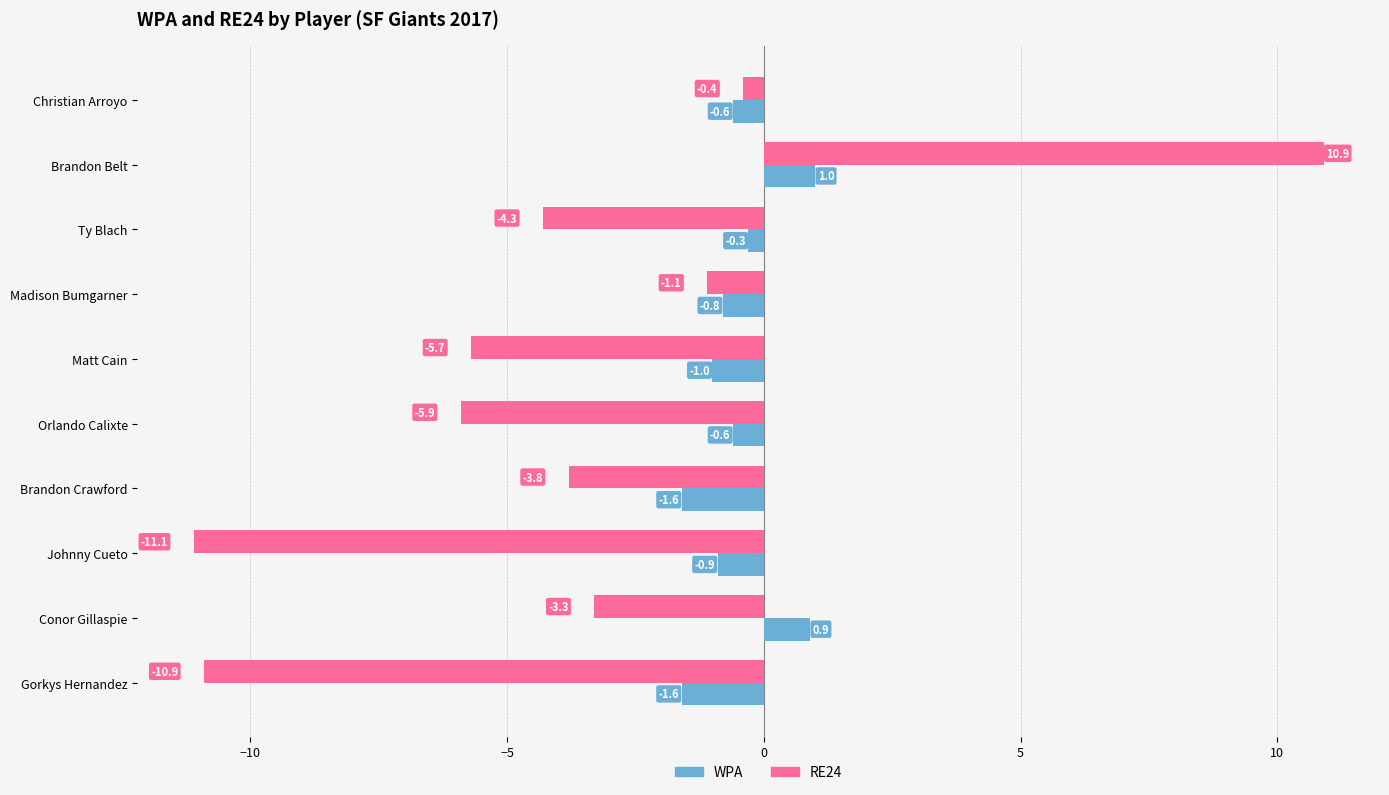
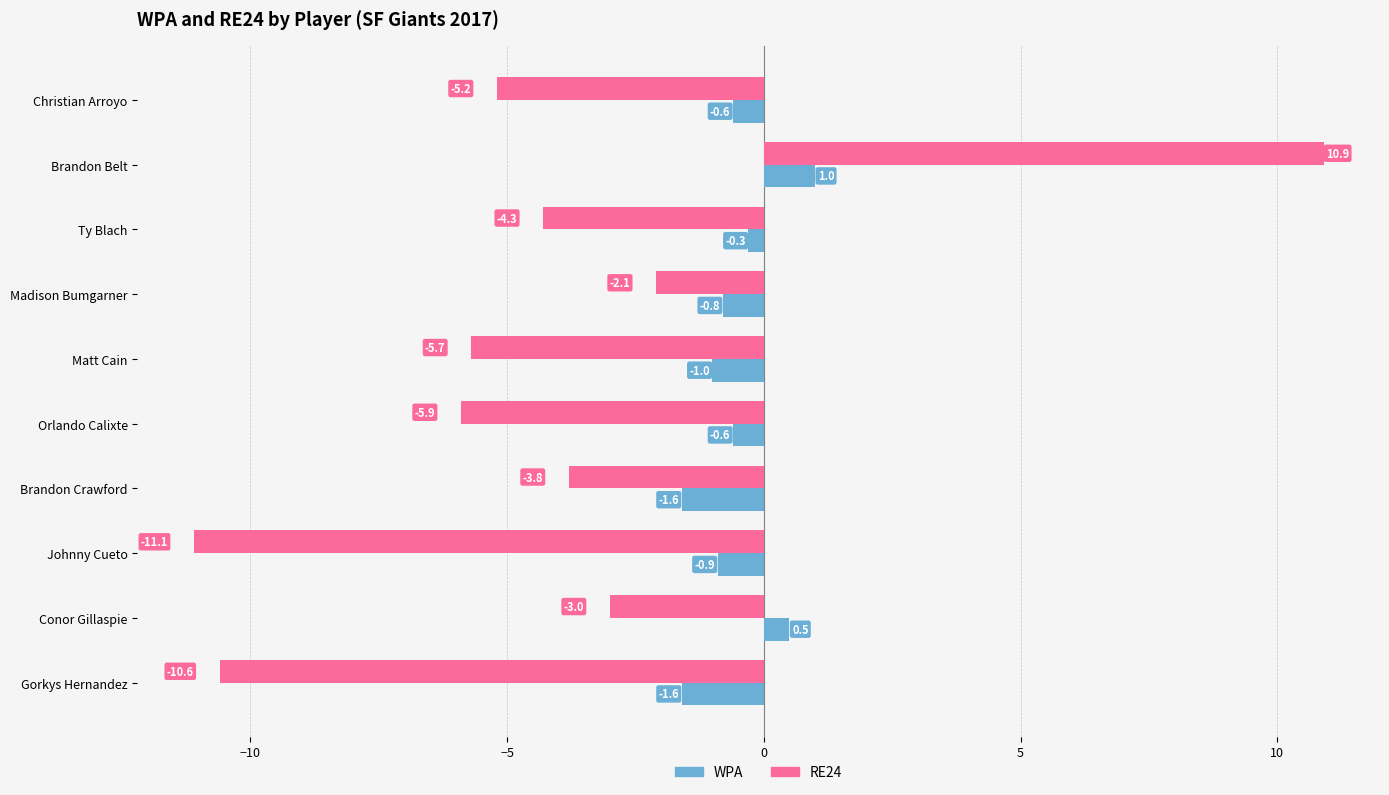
  {
    "WPA": {
-     "Conor Gillaspie": 0.9
+     "Conor Gillaspie": 0.5
    },
    "RE24": {
-     "Christian Arroyo": -0.4,
-     "Madison Bumgarner": -1.1,
-     "Conor Gillaspie": -3.3,
-     "Gorkys Hernandez": -10.9
+     "Christian Arroyo": -5.2,
+     "Madison Bumgarner": -2.1,
+     "Conor Gillaspie": -3.0,
+     "Gorkys Hernandez": -10.6
    }
  }
